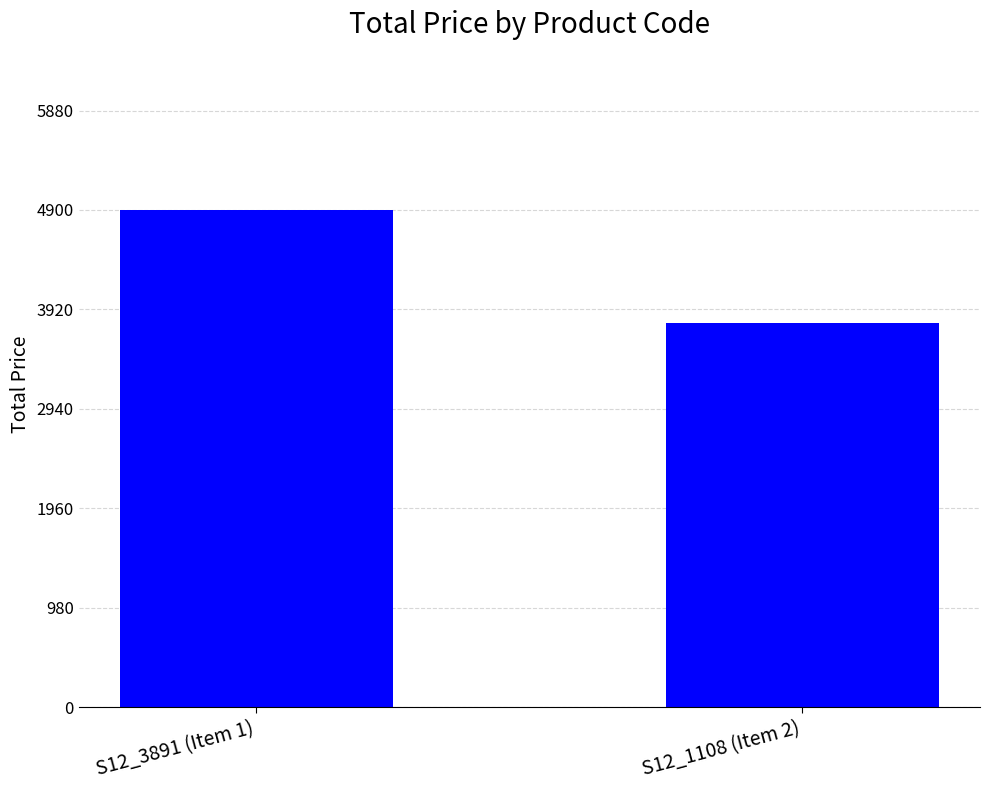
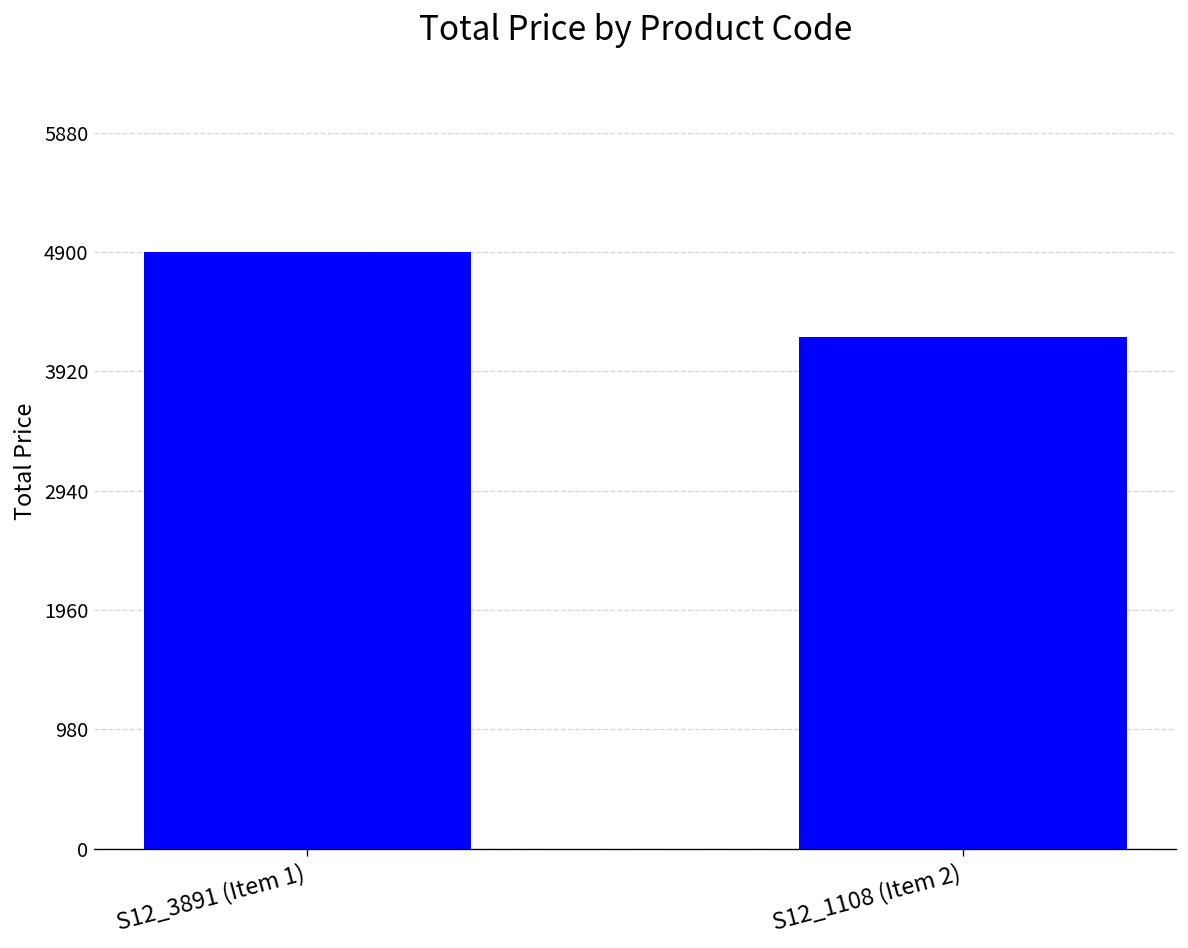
  {
    "S12_3891 (Item 1)": 4900,
-   "S12_1108 (Item 2)": 3790
+   "S12_1108 (Item 2)": 4200
  }
